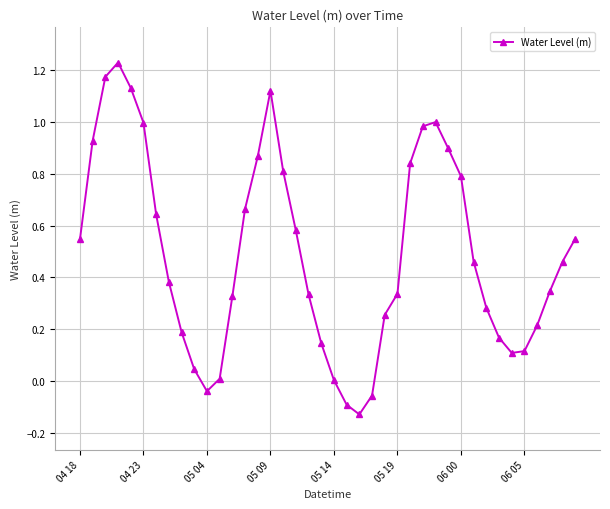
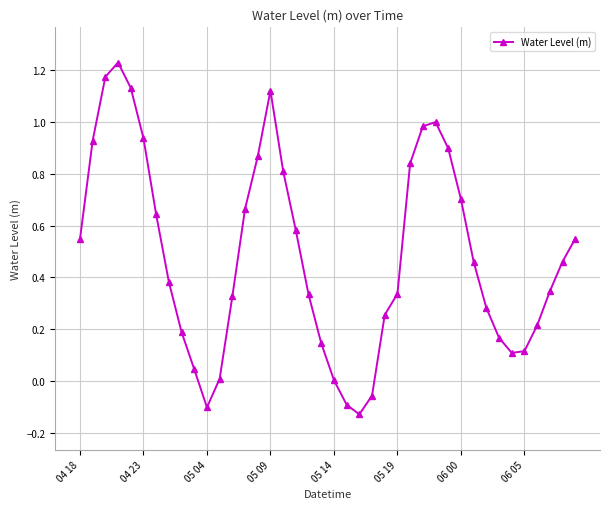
  {
    "04 18": 0.55,
-   "04 23": 1.00,
-   "05 04": -0.04,
+   "04 23": 0.94,
+   "05 04": -0.10,
    "05 09": 1.12,
    "05 14": 0.00,
    "05 19": 0.34,
-   "06 00": 0.79,
+   "06 00": 0.70,
    "06 05": 0.12
  }
